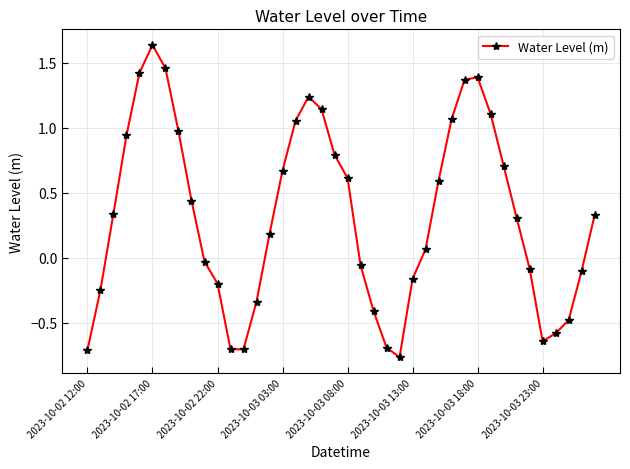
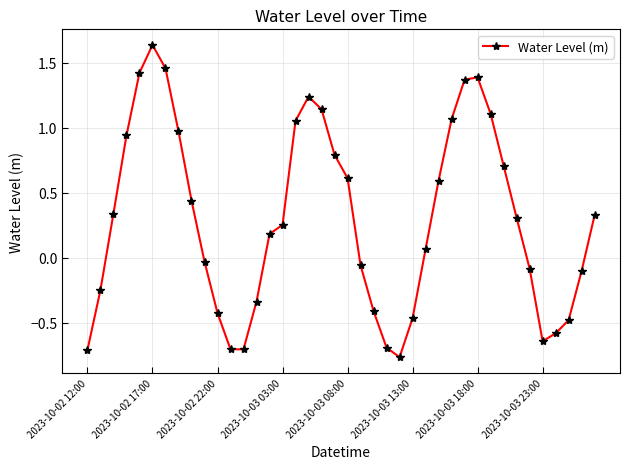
  {
    "2023-10-02 12:00": -0.71,
    "2023-10-02 17:00": 1.64,
-   "2023-10-02 22:00": -0.20,
-   "2023-10-03 03:00": 0.67,
+   "2023-10-02 22:00": -0.43,
+   "2023-10-03 03:00": 0.25,
    "2023-10-03 08:00": 0.61,
-   "2023-10-03 13:00": -0.16,
+   "2023-10-03 13:00": -0.47,
    "2023-10-03 18:00": 1.39,
    "2023-10-03 23:00": -0.64
  }
